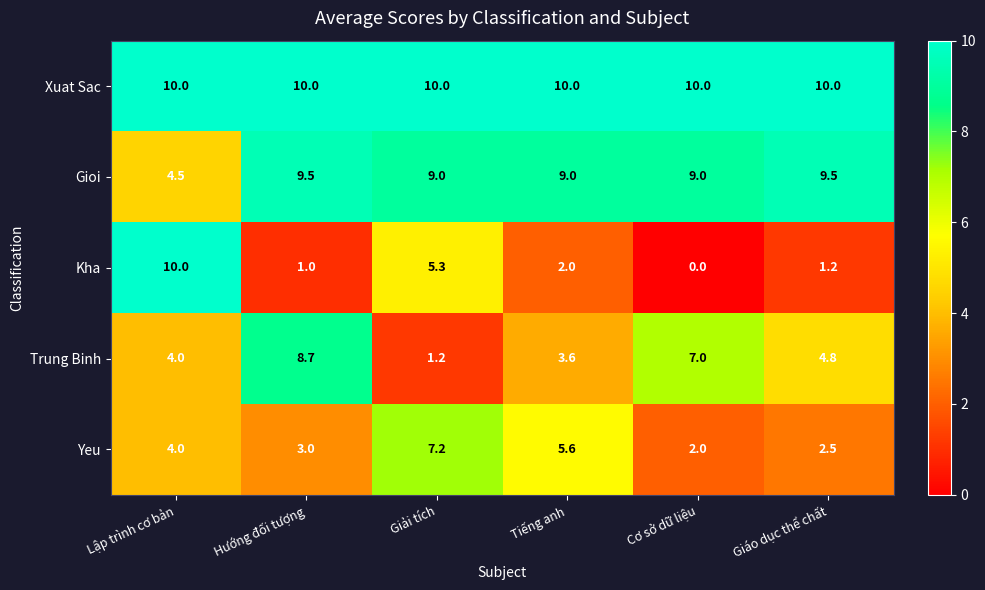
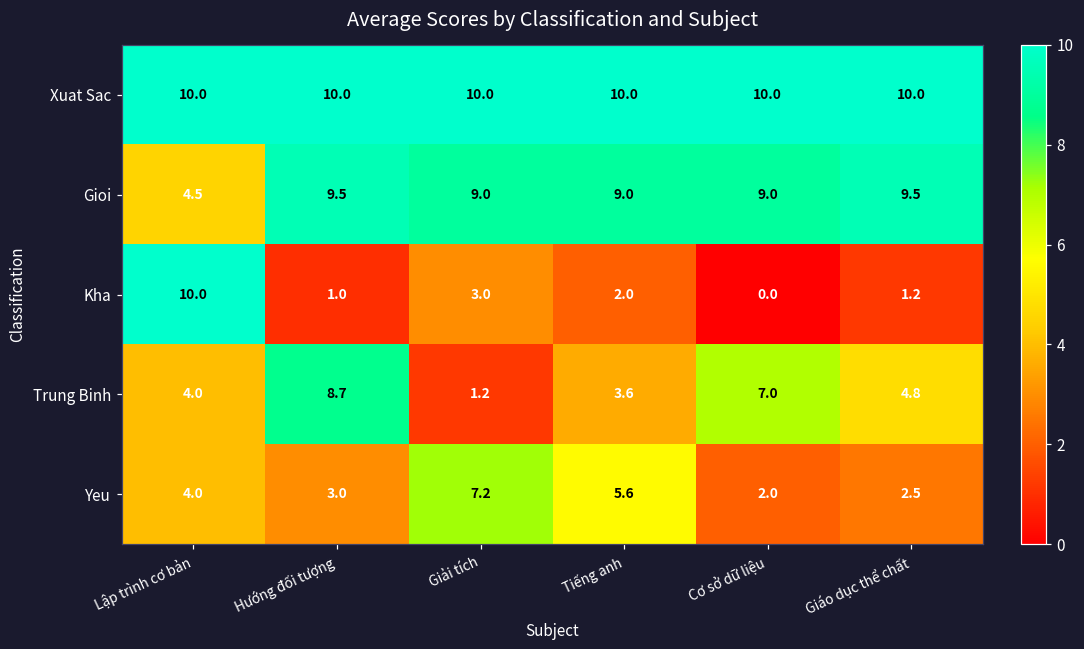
  {
    "Xuat Sac": {
      "Lập trình cơ bản": 10.0,
      "Hướng đối tượng": 10.0,
      "Giải tích": 10.0,
      "Tiếng anh": 10.0,
      "Cơ sở dữ liệu": 10.0,
      "Giáo dục thể chất": 10.0
    },
    "Gioi": {
      "Lập trình cơ bản": 4.5,
      "Hướng đối tượng": 9.5,
      "Giải tích": 9.0,
      "Tiếng anh": 9.0,
      "Cơ sở dữ liệu": 9.0,
      "Giáo dục thể chất": 9.5
    },
    "Kha": {
      "Lập trình cơ bản": 10.0,
      "Hướng đối tượng": 1.0,
-     "Giải tích": 5.3,
+     "Giải tích": 3.0,
      "Tiếng anh": 2.0,
      "Cơ sở dữ liệu": 0.0,
      "Giáo dục thể chất": 1.2
    },
    "Trung Binh": {
      "Lập trình cơ bản": 4.0,
      "Hướng đối tượng": 8.7,
      "Giải tích": 1.2,
      "Tiếng anh": 3.6,
      "Cơ sở dữ liệu": 7.0,
      "Giáo dục thể chất": 4.8
    },
    "Yeu": {
      "Lập trình cơ bản": 4.0,
      "Hướng đối tượng": 3.0,
      "Giải tích": 7.2,
      "Tiếng anh": 5.6,
      "Cơ sở dữ liệu": 2.0,
      "Giáo dục thể chất": 2.5
    }
  }
